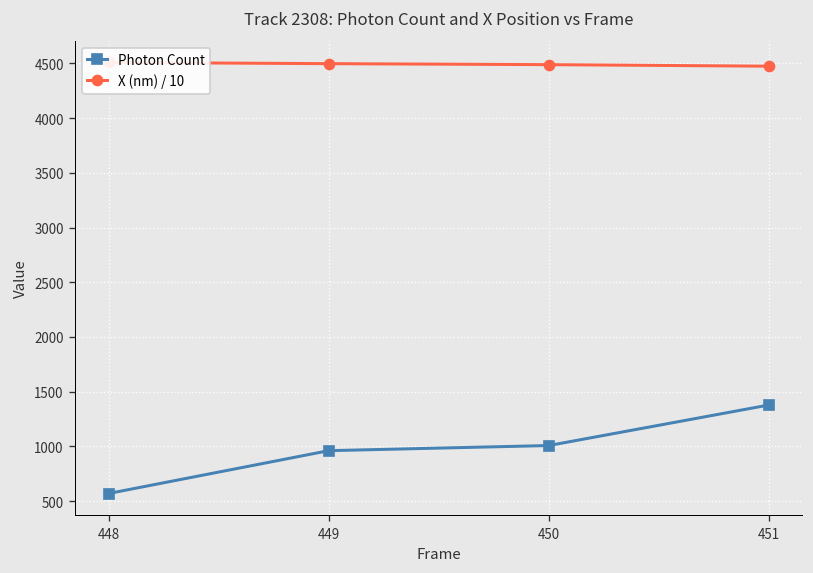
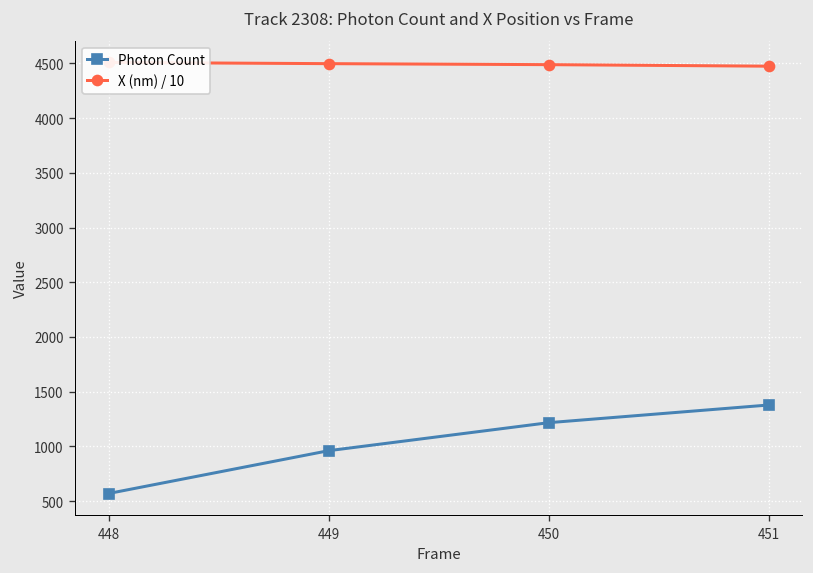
  {
    "Photon Count": {
      "448": 600,
      "449": 1000,
-     "450": 1000,
+     "450": 1200,
      "451": 1400
    },
    "X (nm) / 10": {
      "449": 4500,
      "450": 4500,
      "451": 4500
    }
  }
